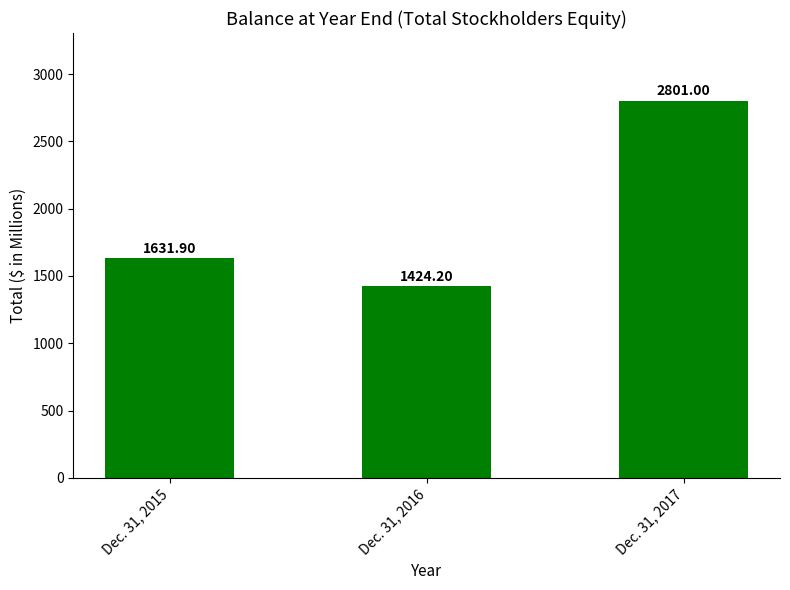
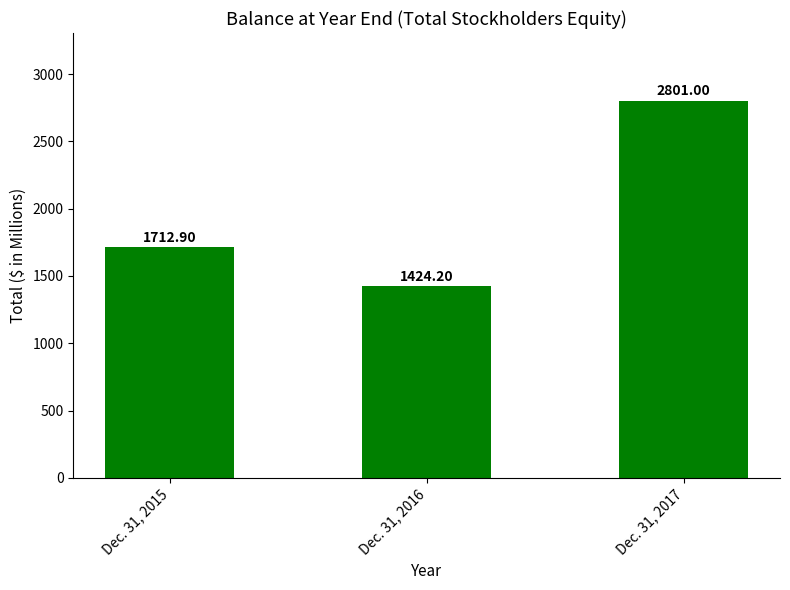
  {
-   "Dec. 31, 2015": 1631.90,
+   "Dec. 31, 2015": 1712.90,
    "Dec. 31, 2016": 1424.20,
    "Dec. 31, 2017": 2801.00
  }
